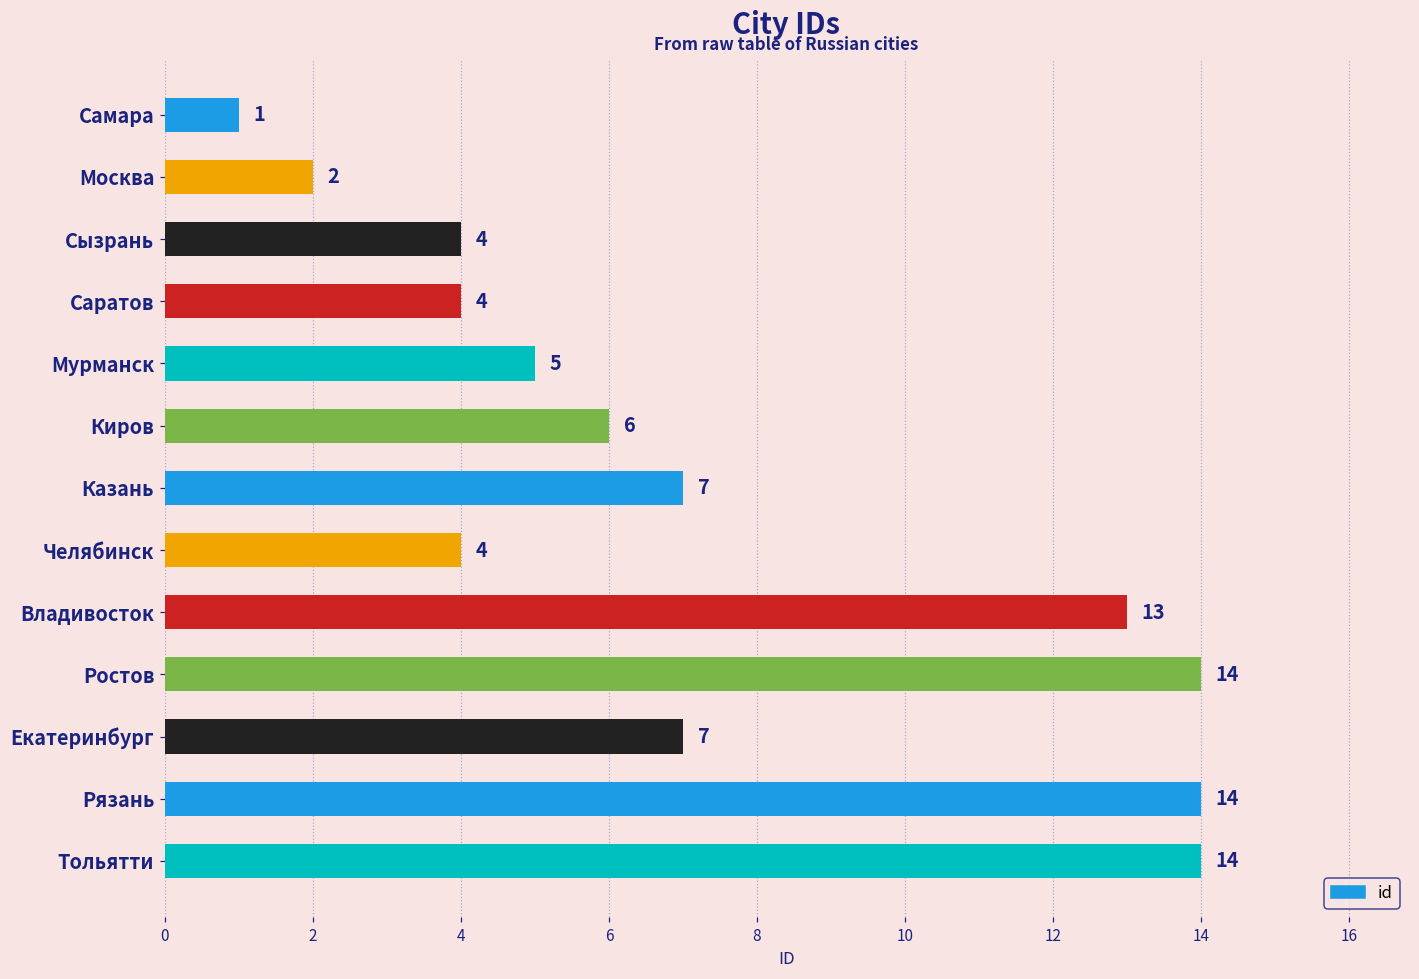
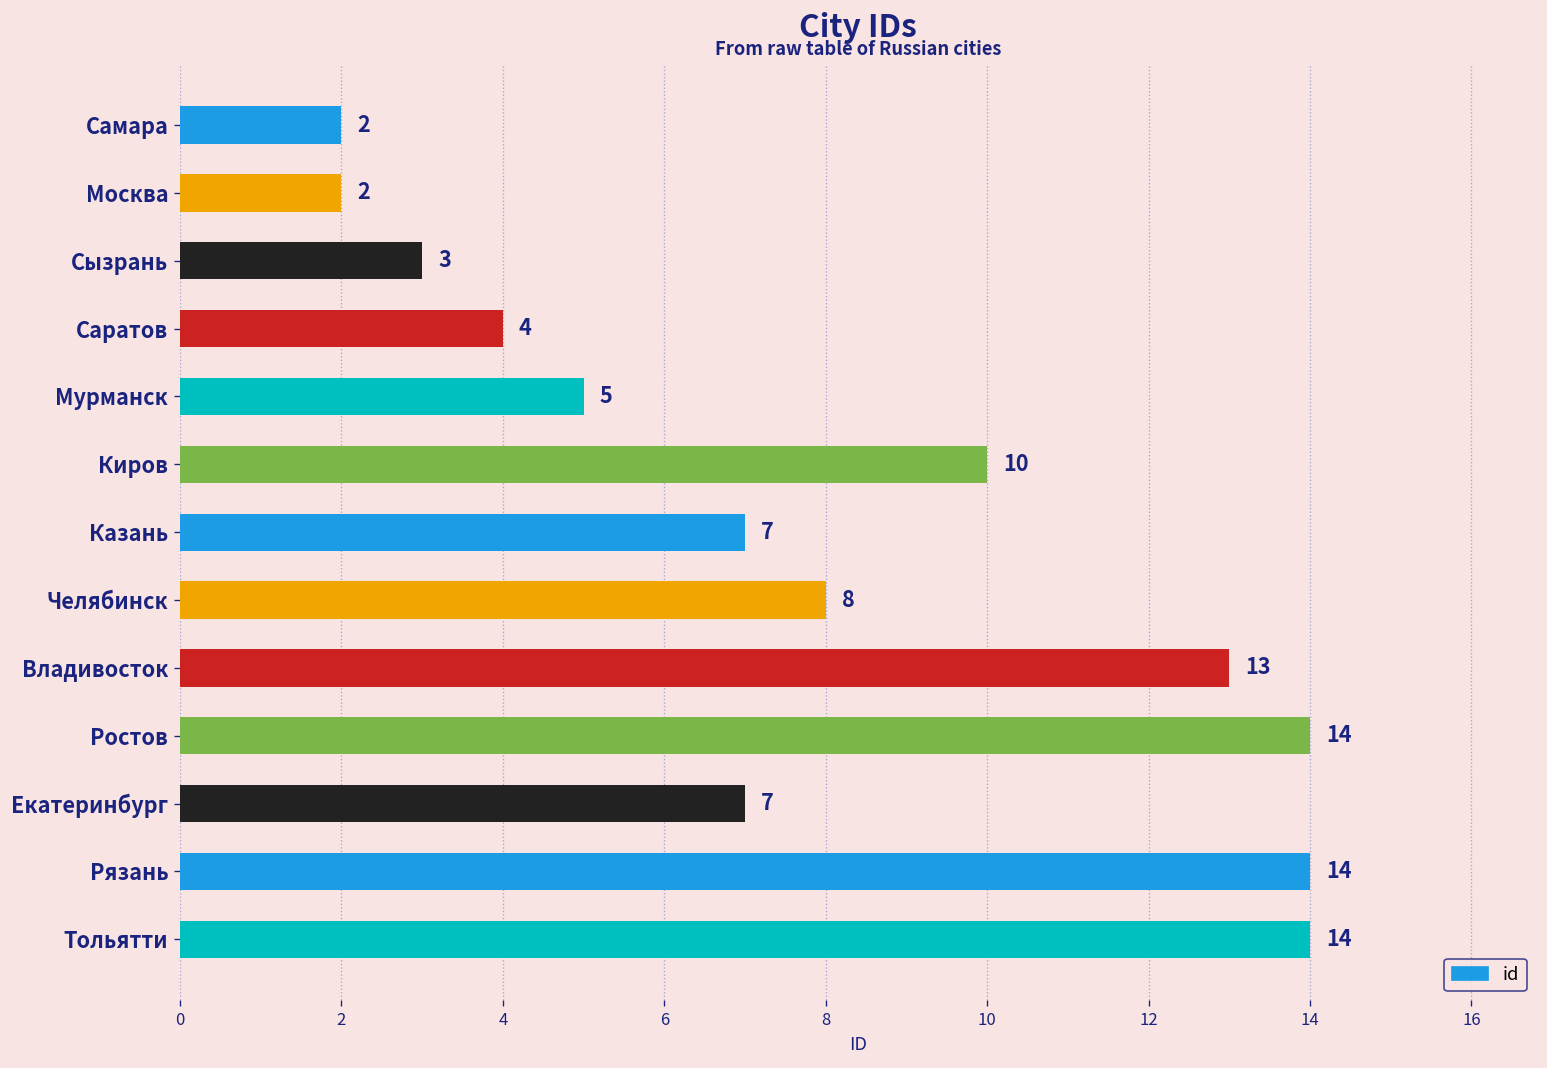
  {
-   "Самара": 1,
+   "Самара": 2,
    "Москва": 2,
-   "Сызрань": 4,
+   "Сызрань": 3,
    "Саратов": 4,
    "Мурманск": 5,
-   "Киров": 6,
+   "Киров": 10,
    "Казань": 7,
-   "Челябинск": 4,
+   "Челябинск": 8,
    "Владивосток": 13,
    "Ростов": 14,
    "Екатеринбург": 7,
    "Рязань": 14,
    "Тольятти": 14
  }
